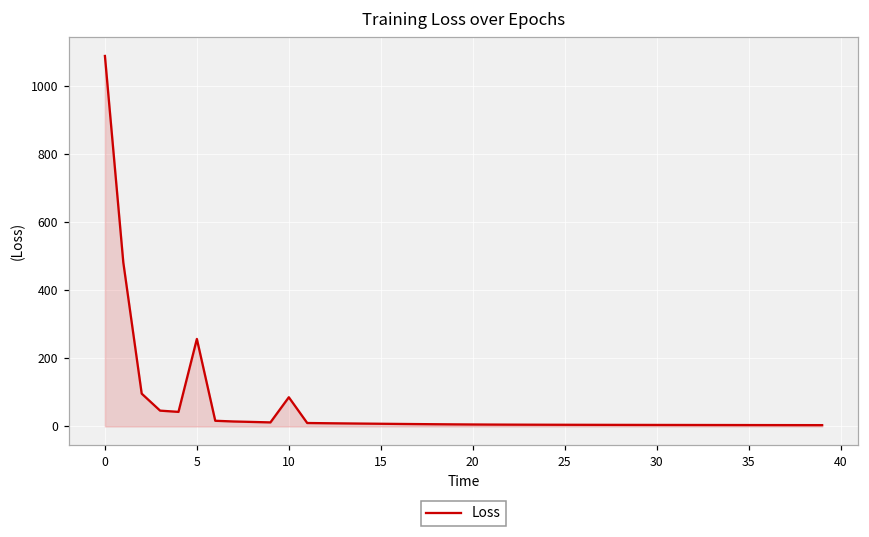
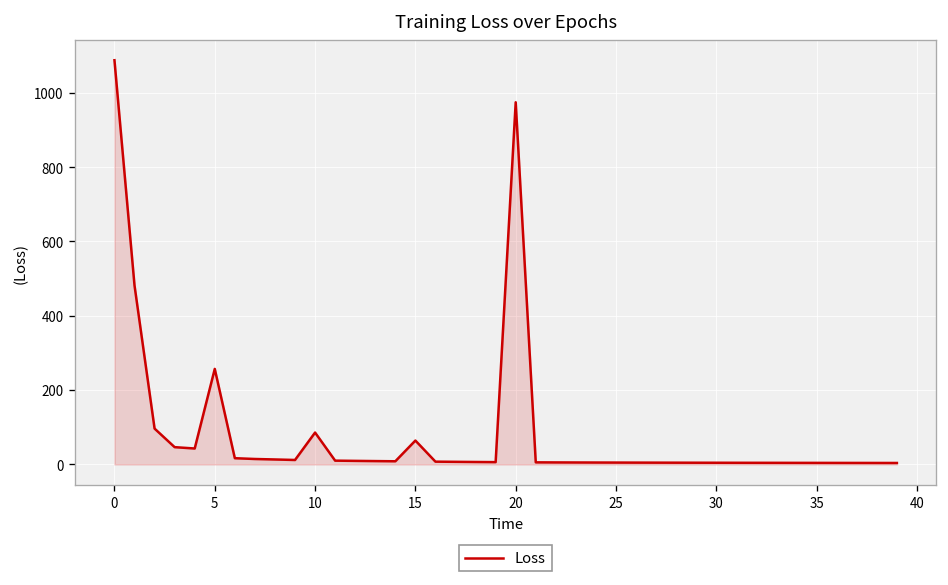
  {
    "0": 1090,
    "5": 260,
    "10": 90,
-   "15": 10,
-   "20": 10,
+   "15": 60,
+   "20": 970,
    "25": 0,
    "30": 0,
    "35": 0
  }
